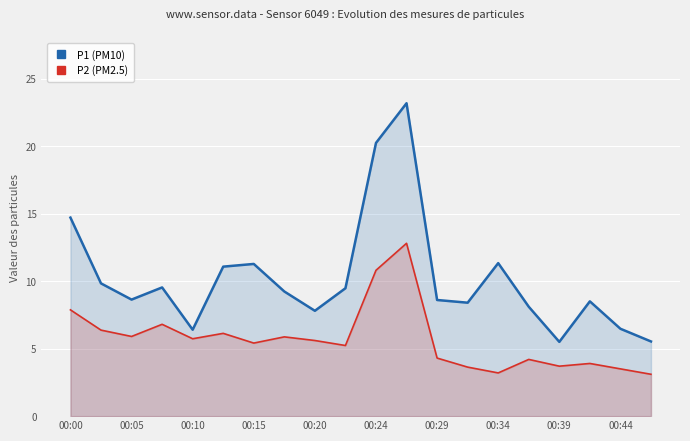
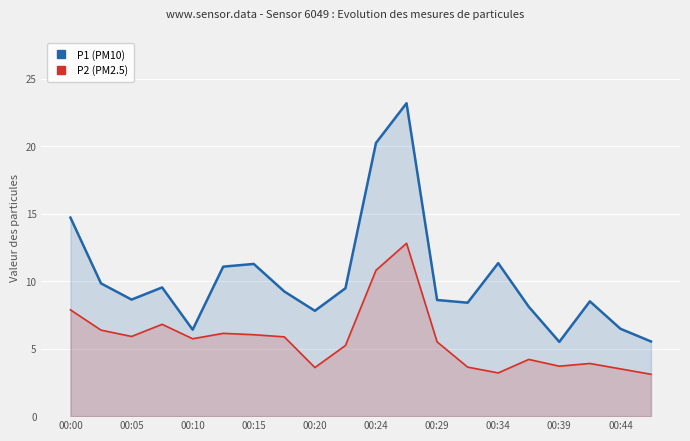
  {
    "P1 (PM10)": {
      "00:00": 14.7,
      "00:05": 8.6,
      "00:10": 6.4,
      "00:15": 11.3,
      "00:20": 7.8,
      "00:24": 20.2,
      "00:29": 8.6,
      "00:34": 11.3,
      "00:39": 5.5,
      "00:44": 6.5
    },
    "P2 (PM2.5)": {
      "00:00": 7.9,
      "00:05": 5.9,
      "00:10": 5.7,
-     "00:15": 5.4,
-     "00:20": 5.6,
+     "00:15": 6.0,
+     "00:20": 3.6,
      "00:24": 10.8,
-     "00:29": 4.3,
+     "00:29": 5.5,
      "00:34": 3.2,
      "00:39": 3.7,
      "00:44": 3.5
    }
  }
